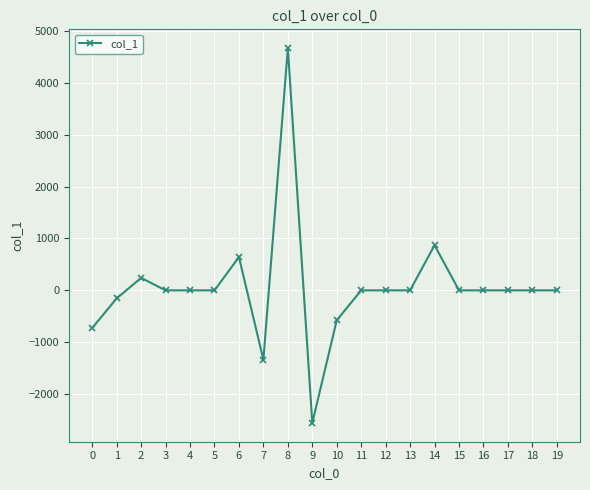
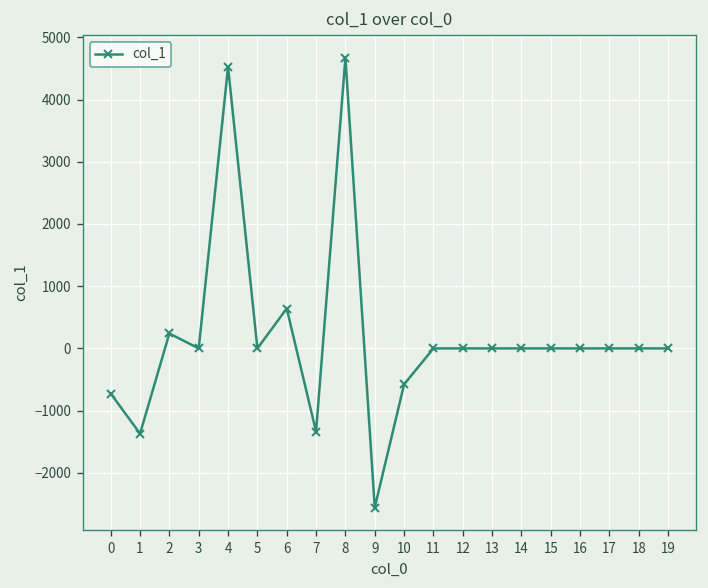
  {
    "0": -700,
-   "1": -200,
+   "1": -1400,
    "2": 200,
    "3": 0,
-   "4": 0,
+   "4": 4500,
    "5": 0,
    "6": 600,
    "7": -1300,
    "8": 4700,
    "9": -2600,
    "10": -600,
    "11": 0,
    "12": 0,
    "13": 0,
-   "14": 900,
+   "14": 0,
    "15": 0,
    "16": 0,
    "17": 0,
    "18": 0,
    "19": 0
  }
